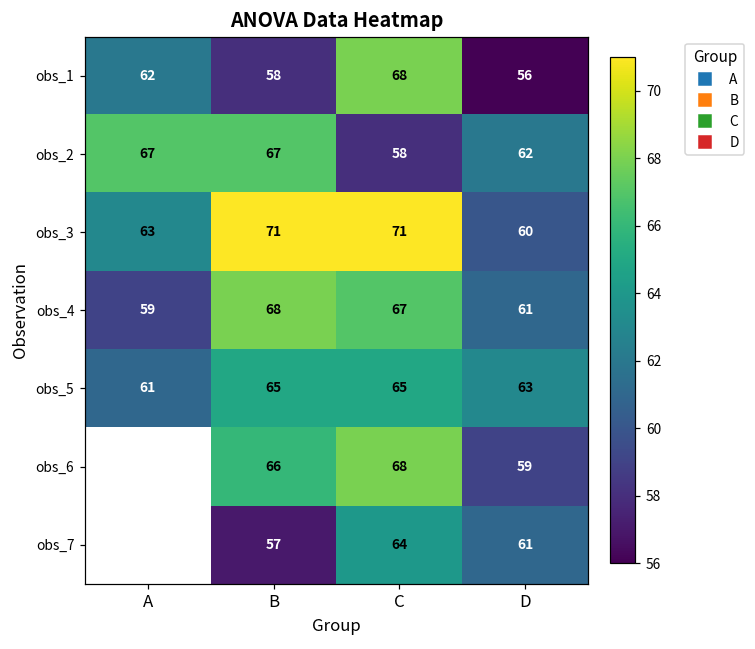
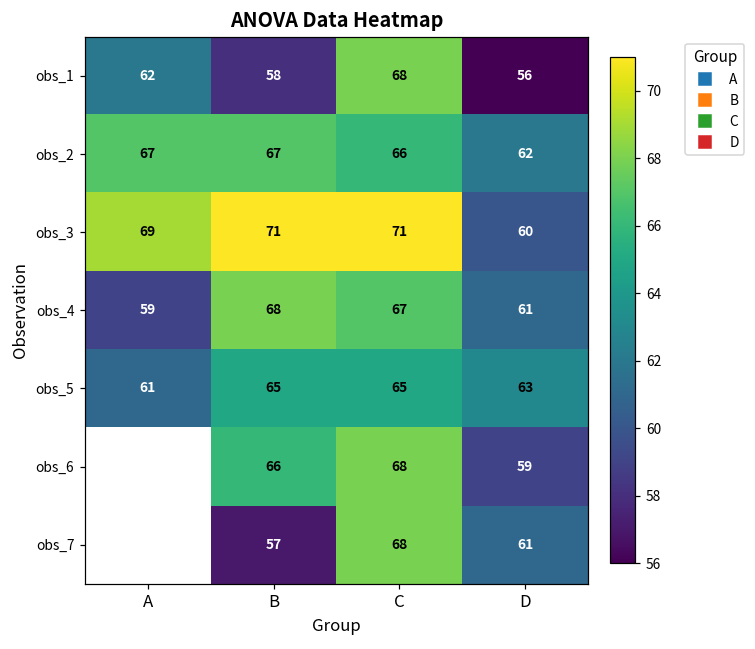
  {
    "obs_1": {
      "A": 62,
      "B": 58,
      "C": 68,
      "D": 56
    },
    "obs_2": {
      "A": 67,
      "B": 67,
-     "C": 58,
+     "C": 66,
      "D": 62
    },
    "obs_3": {
-     "A": 63,
+     "A": 69,
      "B": 71,
      "C": 71,
      "D": 60
    },
    "obs_4": {
      "A": 59,
      "B": 68,
      "C": 67,
      "D": 61
    },
    "obs_5": {
      "A": 61,
      "B": 65,
      "C": 65,
      "D": 63
    },
    "obs_6": {
      "B": 66,
      "C": 68,
      "D": 59
    },
    "obs_7": {
      "B": 57,
-     "C": 64,
+     "C": 68,
      "D": 61
    }
  }
